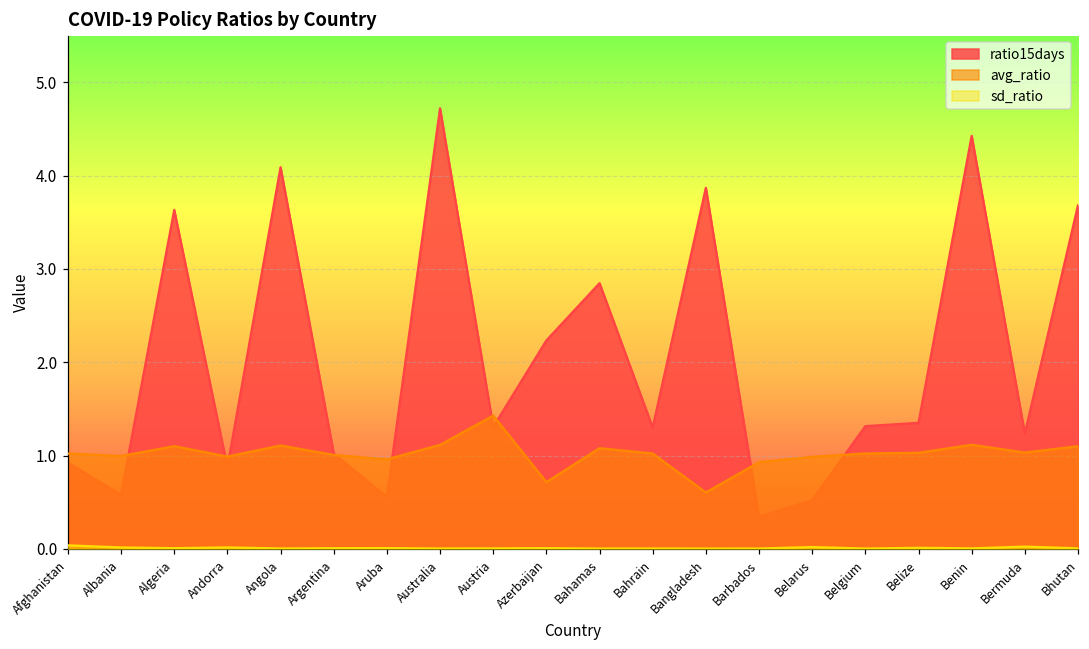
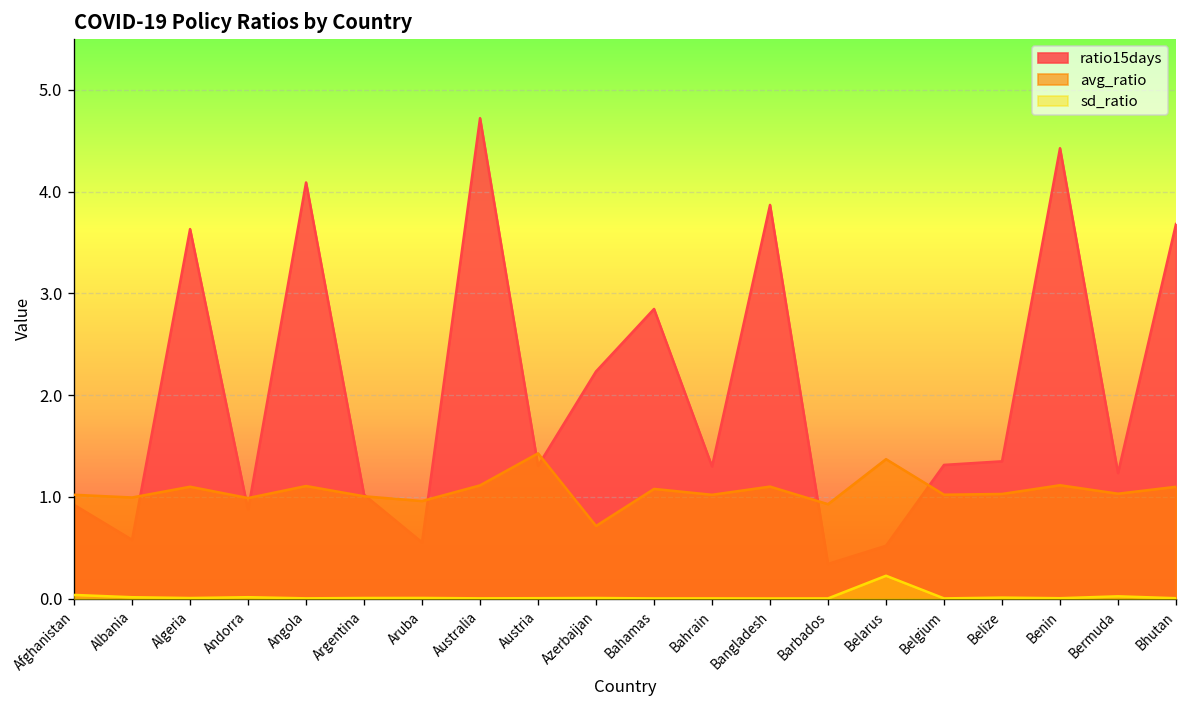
  {
    "ratio15days": {
      "Afghanistan": 0.9,
      "Albania": 0.6,
      "Algeria": 3.6,
      "Andorra": 0.9,
      "Angola": 4.1,
      "Aruba": 0.6,
      "Australia": 4.7,
      "Austria": 1.3,
      "Azerbaijan": 2.2,
      "Bahamas": 2.8,
      "Bahrain": 1.3,
      "Bangladesh": 3.9,
      "Barbados": 0.3,
      "Belarus": 0.5,
      "Belgium": 1.3,
      "Belize": 1.4,
      "Benin": 4.4,
      "Bermuda": 1.2,
      "Bhutan": 3.7
    },
    "avg_ratio": {
      "Afghanistan": 1.0,
      "Albania": 1.0,
      "Algeria": 1.1,
      "Andorra": 1.0,
      "Angola": 1.1,
      "Aruba": 1.0,
      "Australia": 1.1,
      "Austria": 1.4,
      "Azerbaijan": 0.7,
      "Bahamas": 1.1,
      "Bahrain": 1.0,
-     "Bangladesh": 0.6,
+     "Bangladesh": 1.1,
      "Barbados": 0.9,
-     "Belarus": 1.0,
+     "Belarus": 1.4,
      "Belgium": 1.0,
      "Belize": 1.0,
      "Benin": 1.1,
      "Bermuda": 1.0,
      "Bhutan": 1.1
    },
    "sd_ratio": {
      "Afghanistan": 0.0,
      "Albania": 0.0,
      "Algeria": 0.0,
      "Andorra": 0.0,
      "Angola": 0.0,
      "Argentina": 0.0,
      "Aruba": 0.0,
      "Australia": 0.0,
      "Austria": 0.0,
      "Azerbaijan": 0.0,
      "Bahamas": 0.0,
      "Bahrain": 0.0,
      "Bangladesh": 0.0,
      "Barbados": 0.0,
-     "Belarus": 0.0,
+     "Belarus": 0.2,
      "Belgium": 0.0,
      "Belize": 0.0,
      "Benin": 0.0,
      "Bermuda": 0.0,
      "Bhutan": 0.0
    }
  }
